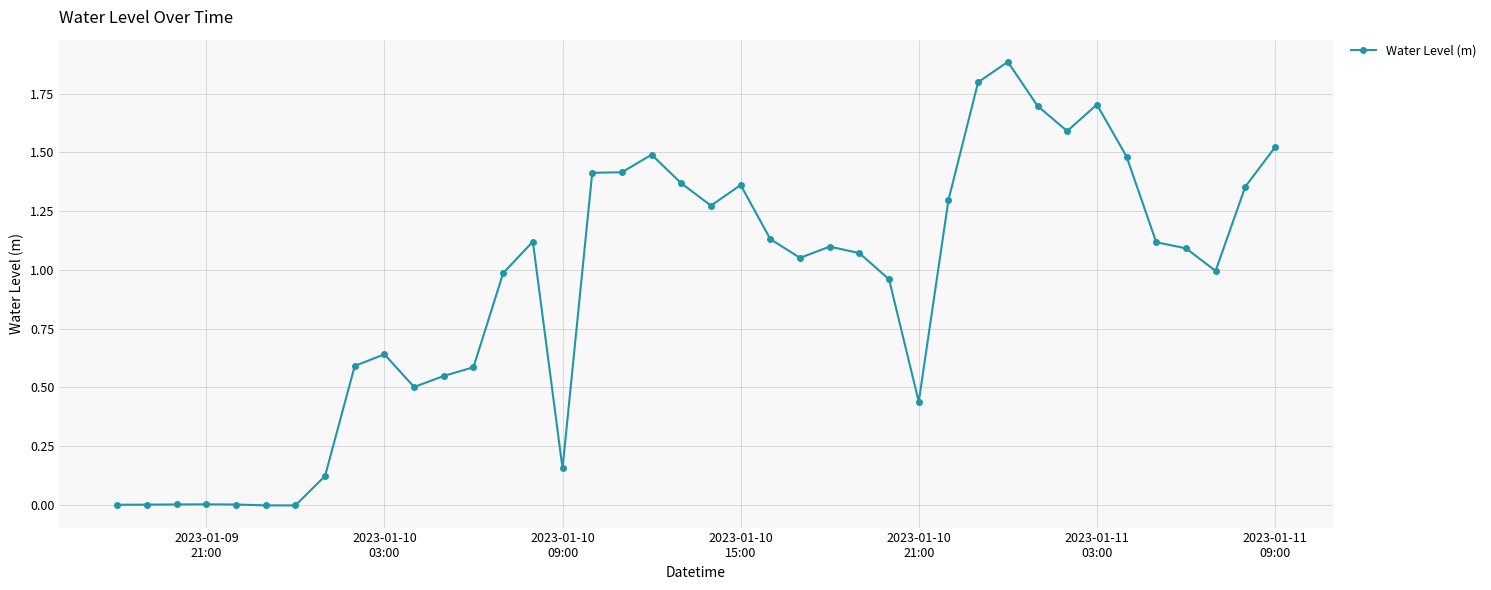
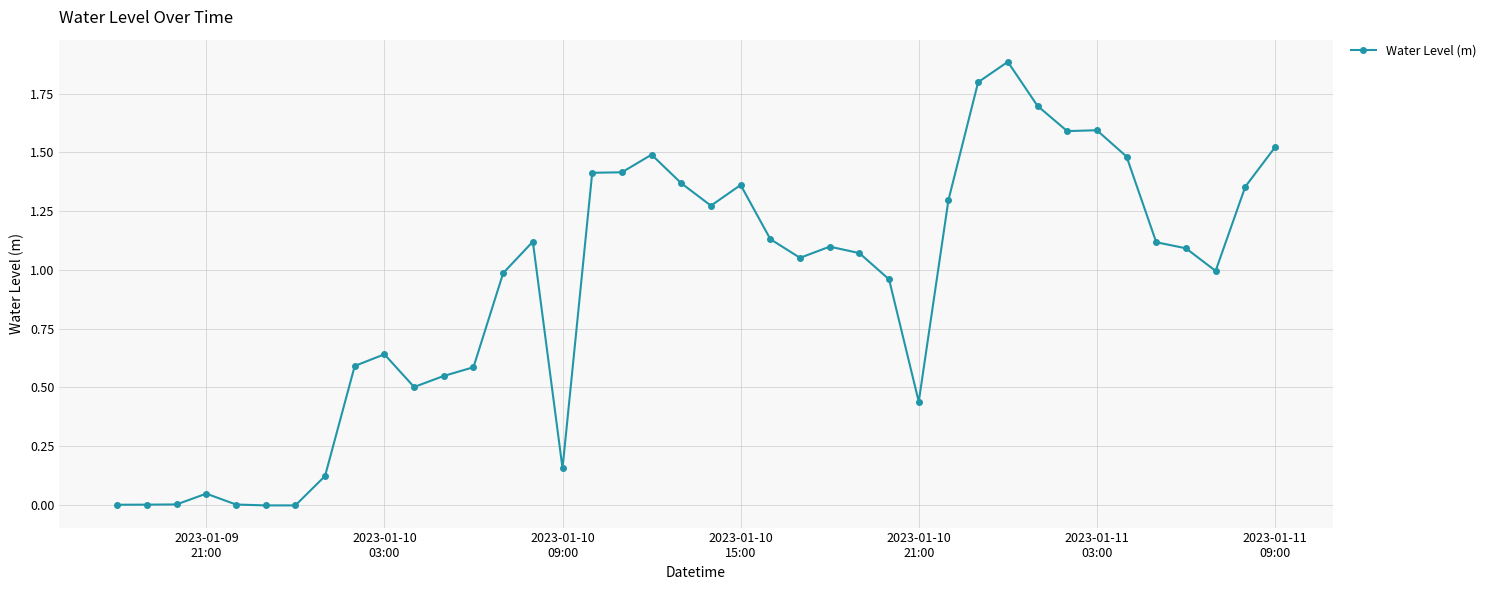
  {
-   "2023-01-09 21:00": 0.00,
+   "2023-01-09 21:00": 0.05,
    "2023-01-10 03:00": 0.64,
    "2023-01-10 09:00": 0.16,
    "2023-01-10 15:00": 1.36,
    "2023-01-10 21:00": 0.44,
-   "2023-01-11 03:00": 1.70,
+   "2023-01-11 03:00": 1.59,
    "2023-01-11 09:00": 1.52
  }
